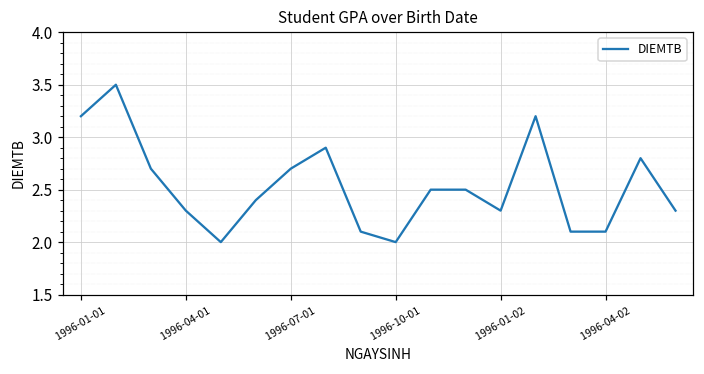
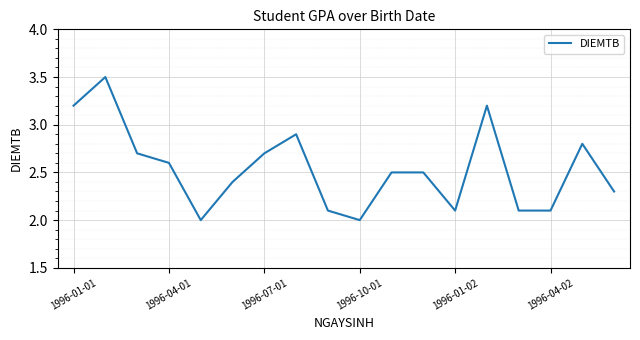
  {
    "1996-01-01": 3.2,
-   "1996-04-01": 2.3,
+   "1996-04-01": 2.6,
    "1996-07-01": 2.7,
    "1996-10-01": 2.0,
-   "1996-01-02": 2.3,
+   "1996-01-02": 2.1,
    "1996-04-02": 2.1
  }
